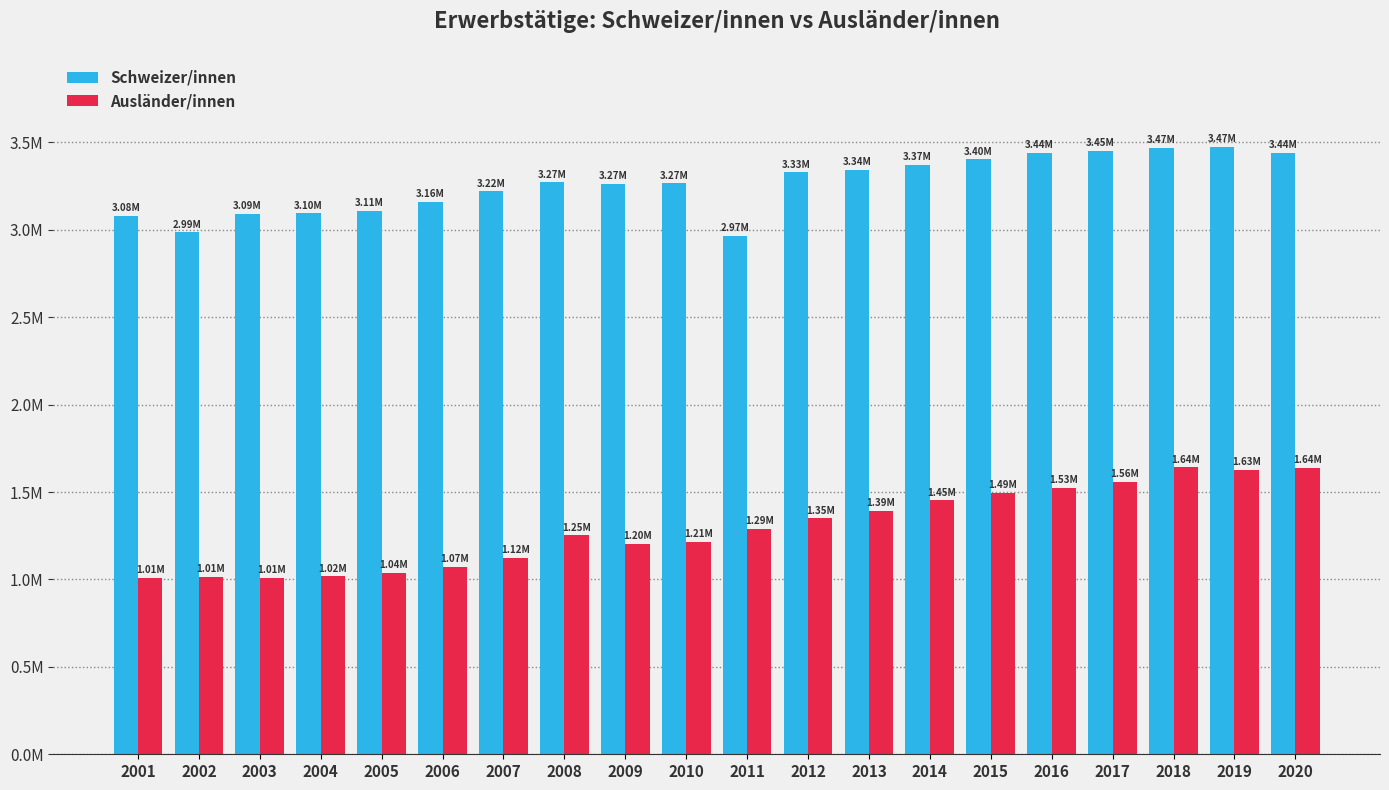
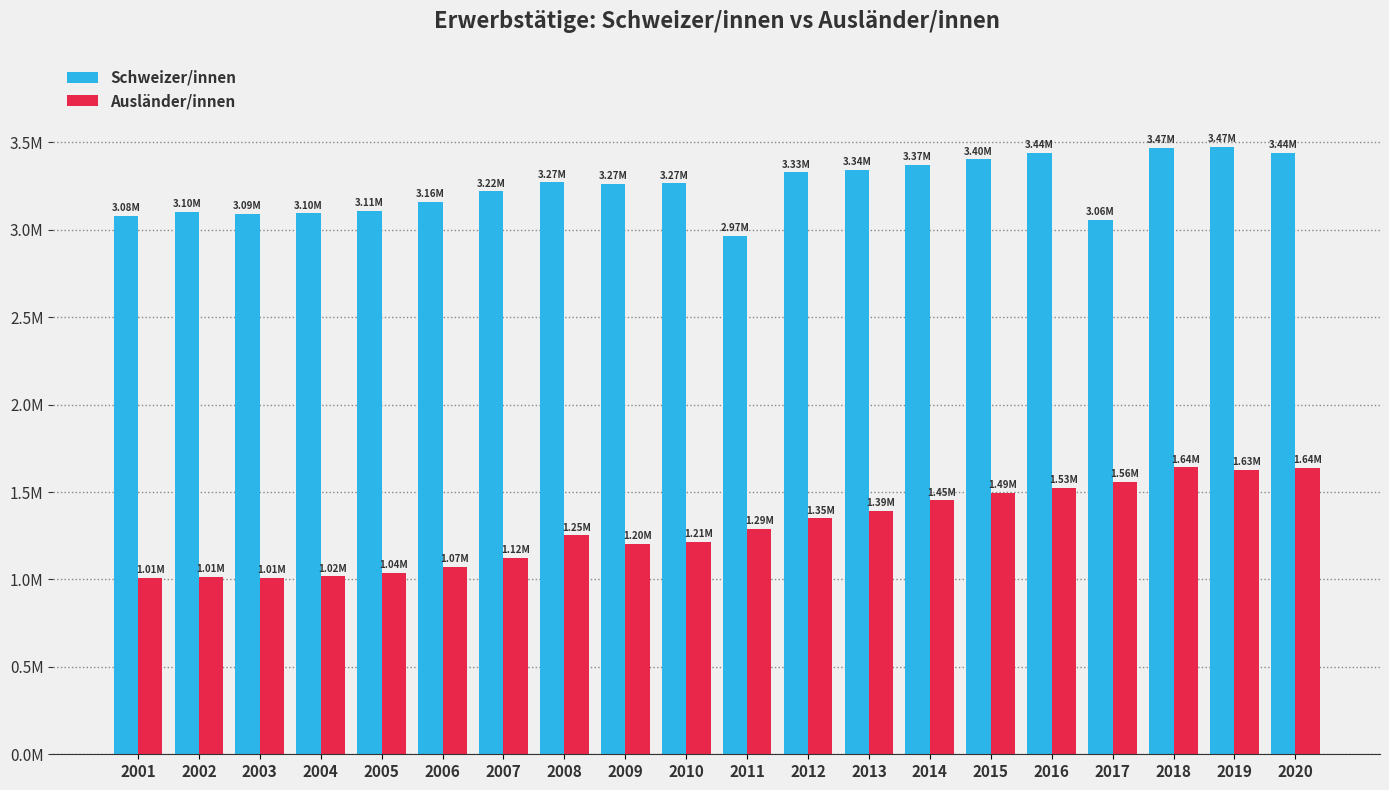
  {
    "Schweizer/innen": {
      "2001": "3.08M",
-     "2002": "2.99M",
+     "2002": "3.10M",
      "2003": "3.09M",
      "2004": "3.10M",
      "2005": "3.11M",
      "2006": "3.16M",
      "2007": "3.22M",
      "2008": "3.27M",
      "2009": "3.27M",
      "2010": "3.27M",
      "2011": "2.97M",
      "2012": "3.33M",
      "2013": "3.34M",
      "2014": "3.37M",
      "2015": "3.40M",
      "2016": "3.44M",
-     "2017": "3.45M",
+     "2017": "3.06M",
      "2018": "3.47M",
      "2019": "3.47M",
      "2020": "3.44M"
    },
    "Ausländer/innen": {
      "2001": "1.01M",
      "2002": "1.01M",
      "2003": "1.01M",
      "2004": "1.02M",
      "2005": "1.04M",
      "2006": "1.07M",
      "2007": "1.12M",
      "2008": "1.25M",
      "2009": "1.20M",
      "2010": "1.21M",
      "2011": "1.29M",
      "2012": "1.35M",
      "2013": "1.39M",
      "2014": "1.45M",
      "2015": "1.49M",
      "2016": "1.53M",
      "2017": "1.56M",
      "2018": "1.64M",
      "2019": "1.63M",
      "2020": "1.64M"
    }
  }
